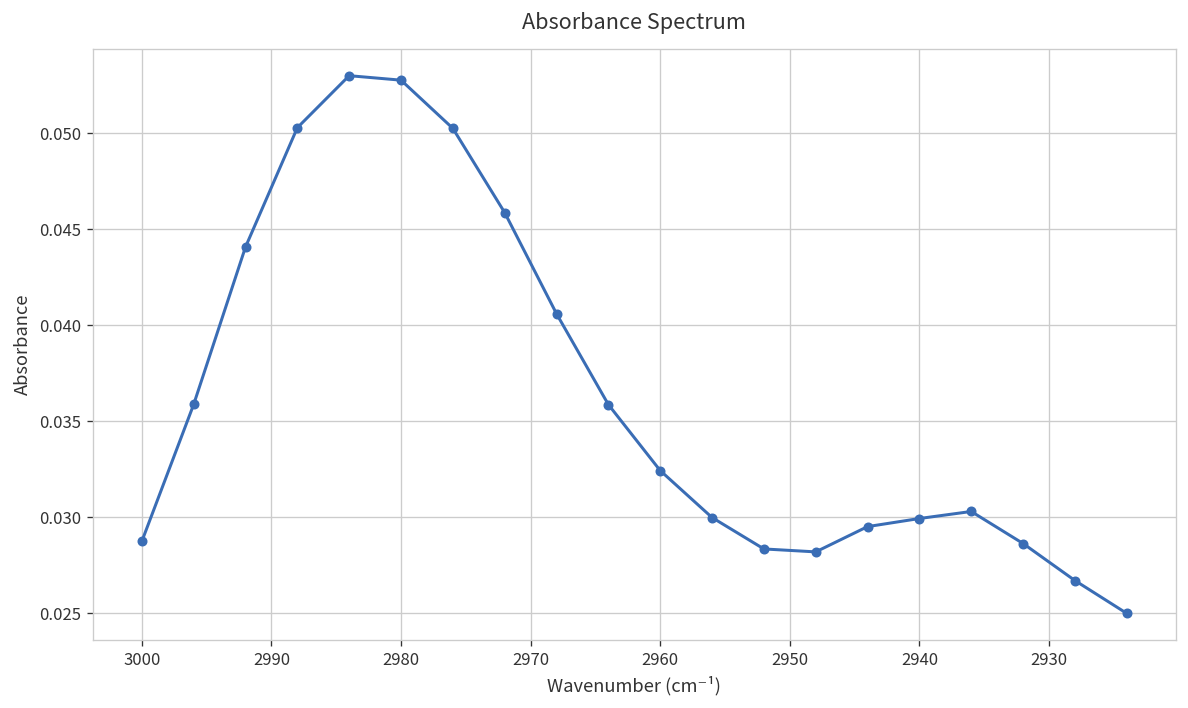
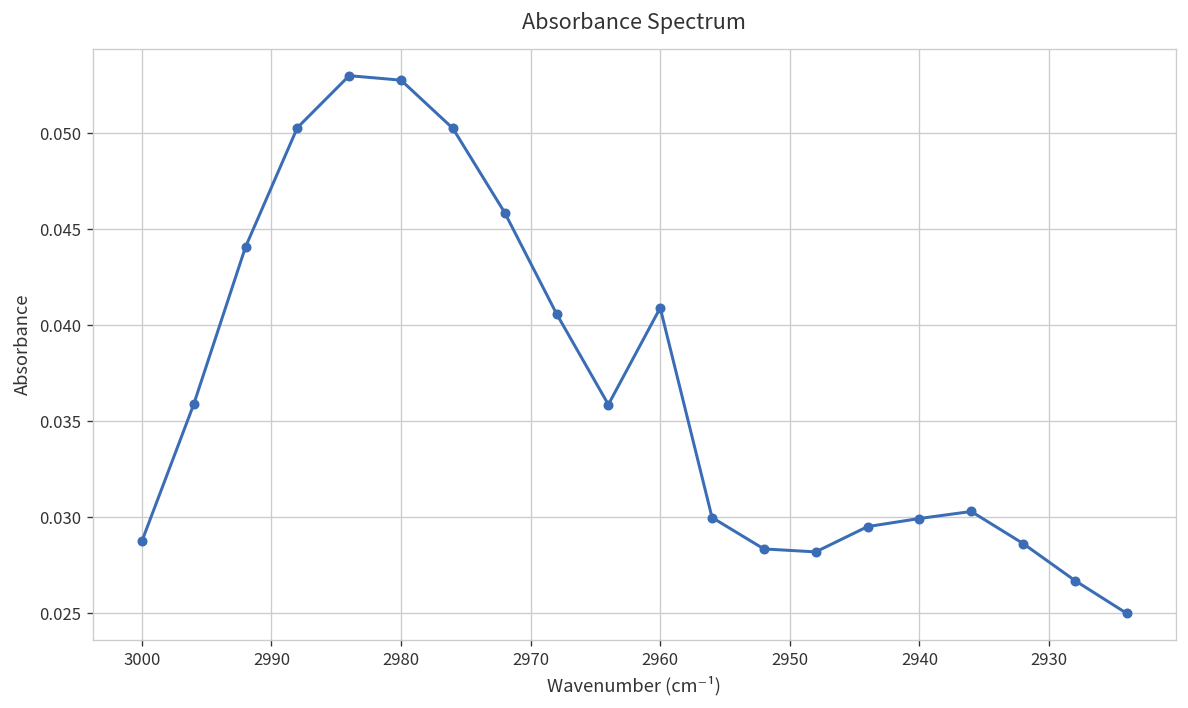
  {
    "3000": 0.0287,
    "2980": 0.0528,
-   "2960": 0.0324,
+   "2960": 0.0409,
    "2940": 0.0299
  }
